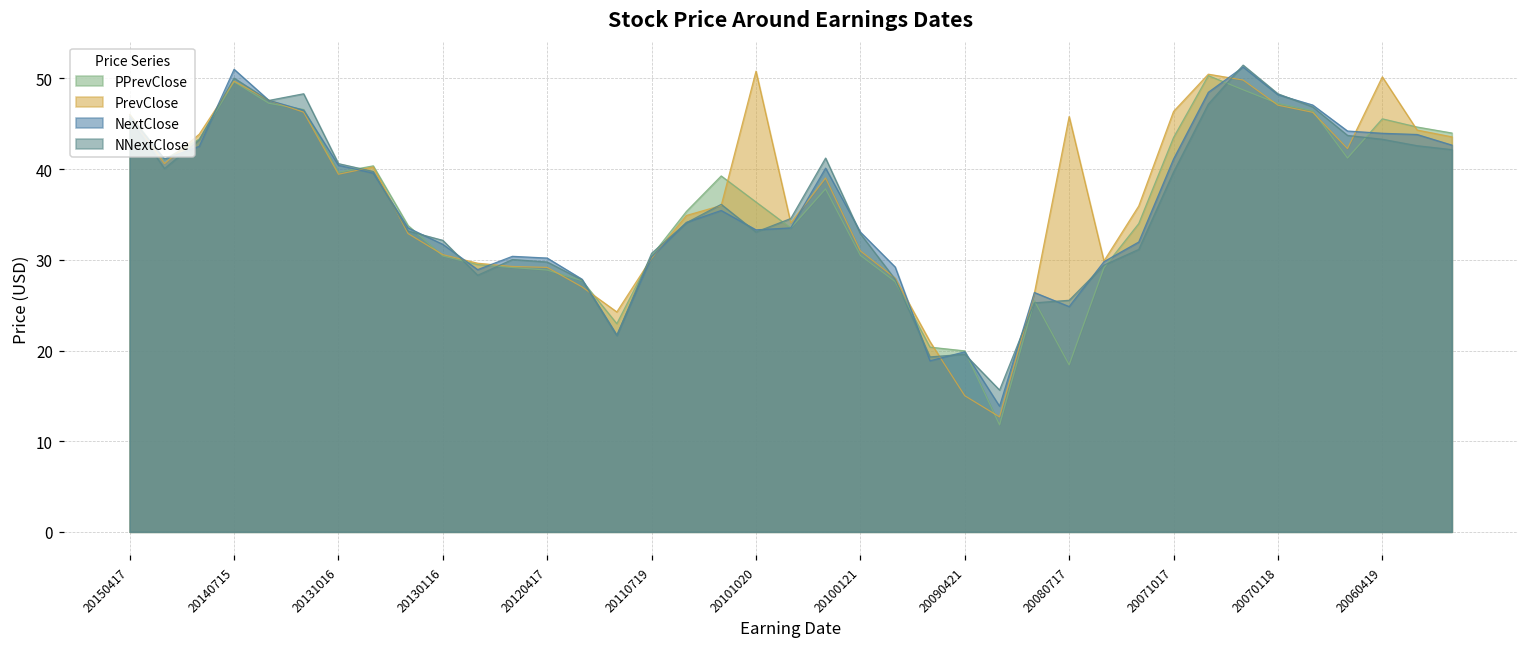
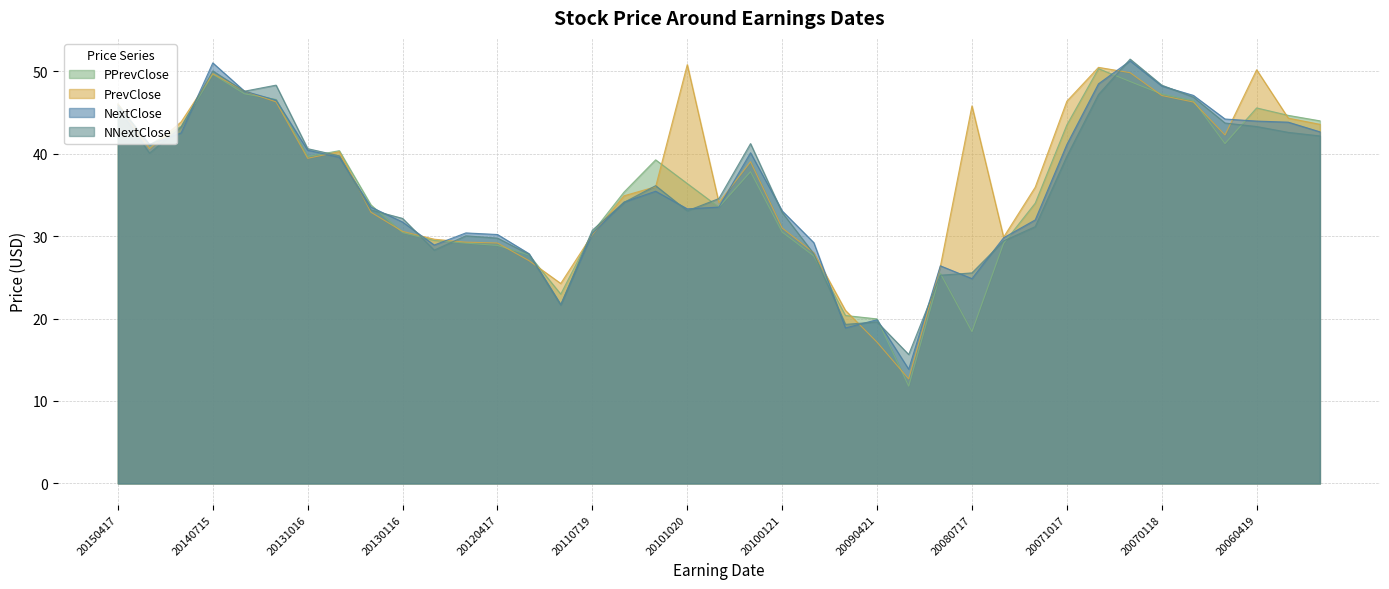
  {
    "PrevClose": {
      "20101020": 51,
      "20100121": 31,
-     "20090421": 15,
+     "20090421": 17,
      "20080717": 46,
      "20071017": 46,
      "20060419": 50
    }
  }
